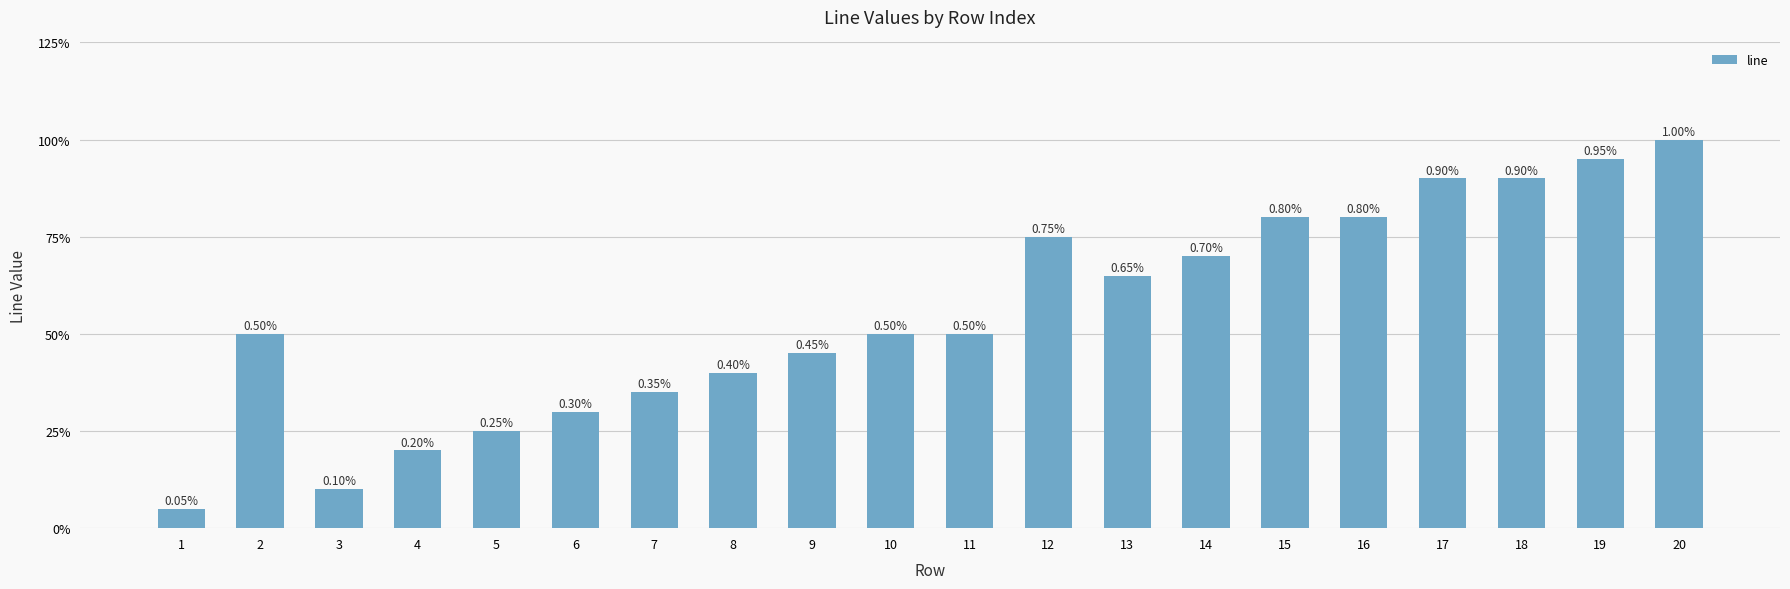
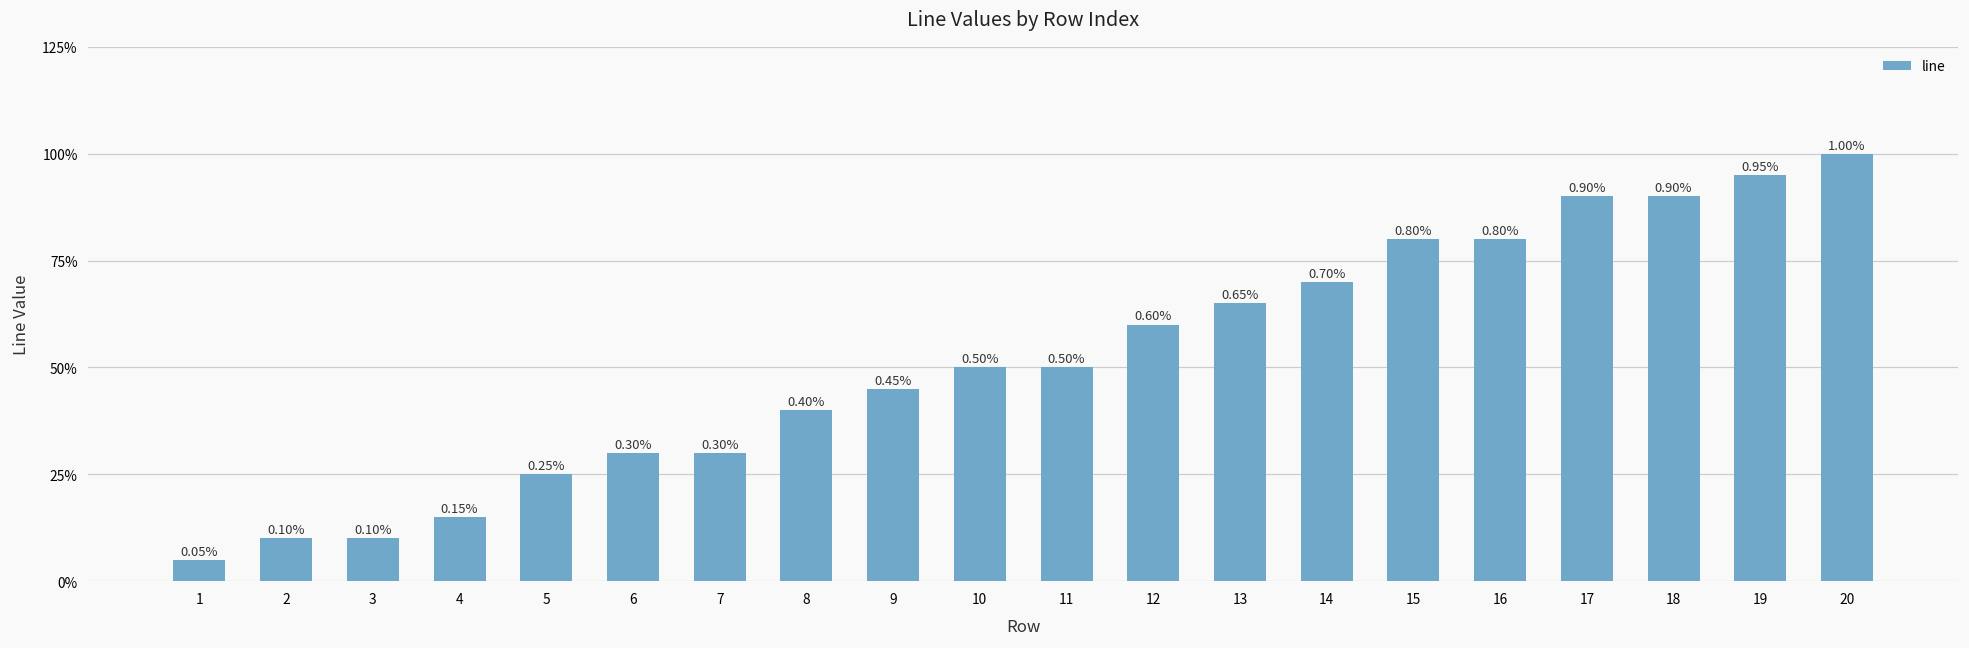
  {
    "1": "0.05%",
-   "2": "0.50%",
+   "2": "0.10%",
    "3": "0.10%",
-   "4": "0.20%",
+   "4": "0.15%",
    "5": "0.25%",
    "6": "0.30%",
-   "7": "0.35%",
+   "7": "0.30%",
    "8": "0.40%",
    "9": "0.45%",
    "10": "0.50%",
    "11": "0.50%",
-   "12": "0.75%",
+   "12": "0.60%",
    "13": "0.65%",
    "14": "0.70%",
    "15": "0.80%",
    "16": "0.80%",
    "17": "0.90%",
    "18": "0.90%",
    "19": "0.95%",
    "20": "1.00%"
  }
